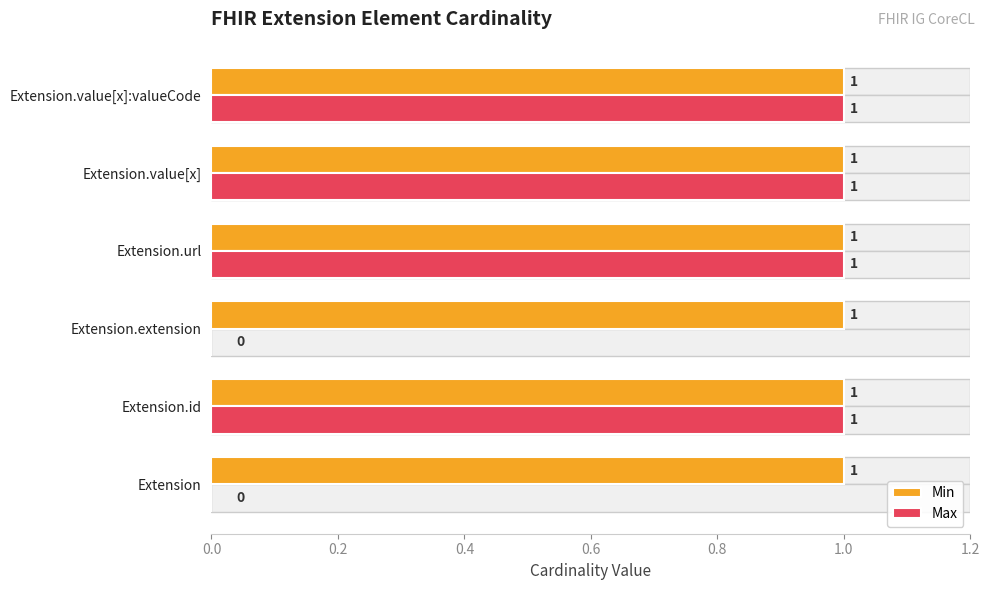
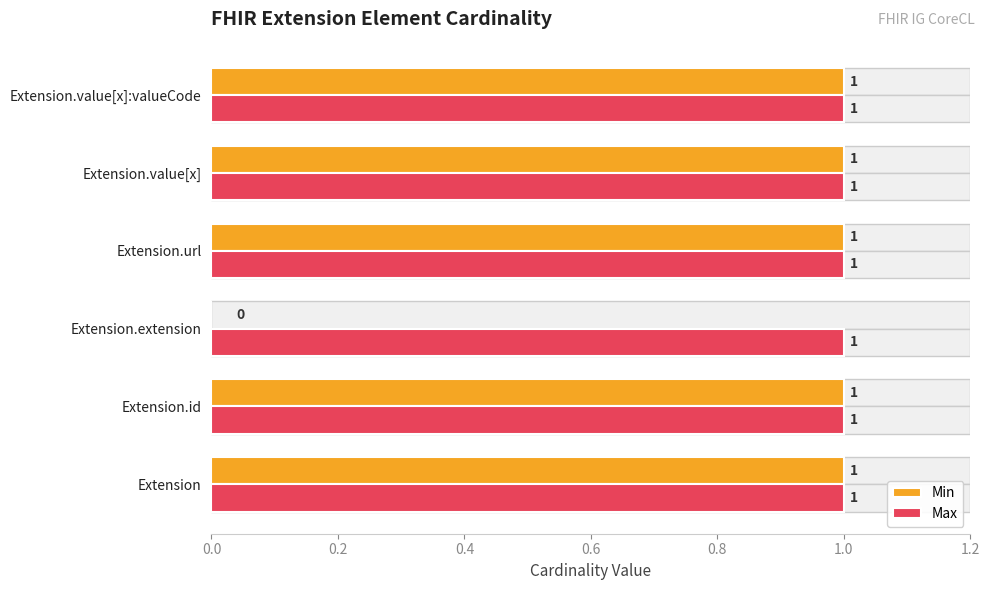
  {
    "Min": {
-     "Extension.extension": 1
+     "Extension.extension": 0
    },
    "Max": {
-     "Extension.extension": 0,
-     "Extension": 0
+     "Extension.extension": 1,
+     "Extension": 1
    }
  }
